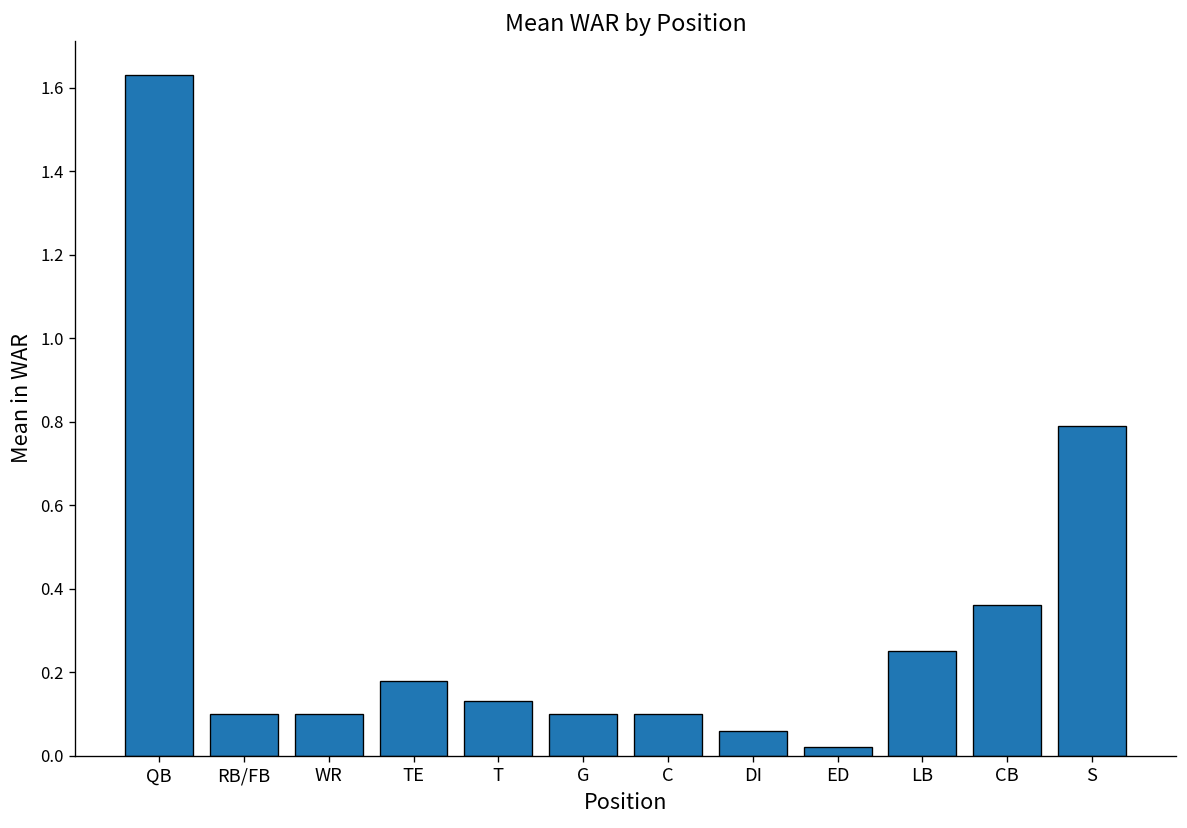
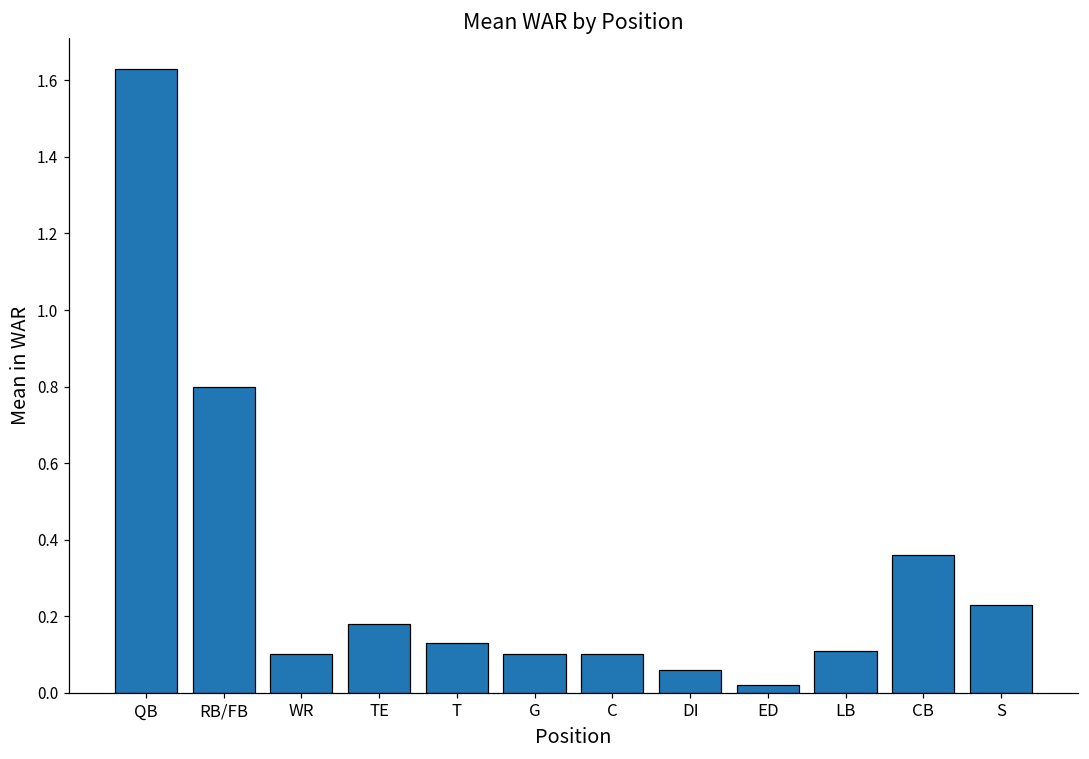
  {
    "QB": 1.63,
-   "RB/FB": 0.1,
+   "RB/FB": 0.8,
    "WR": 0.10,
    "TE": 0.18,
    "T": 0.13,
    "G": 0.10,
    "C": 0.10,
    "DI": 0.06,
    "ED": 0.02,
-   "LB": 0.25,
+   "LB": 0.11,
    "CB": 0.36,
-   "S": 0.79
+   "S": 0.23
  }
